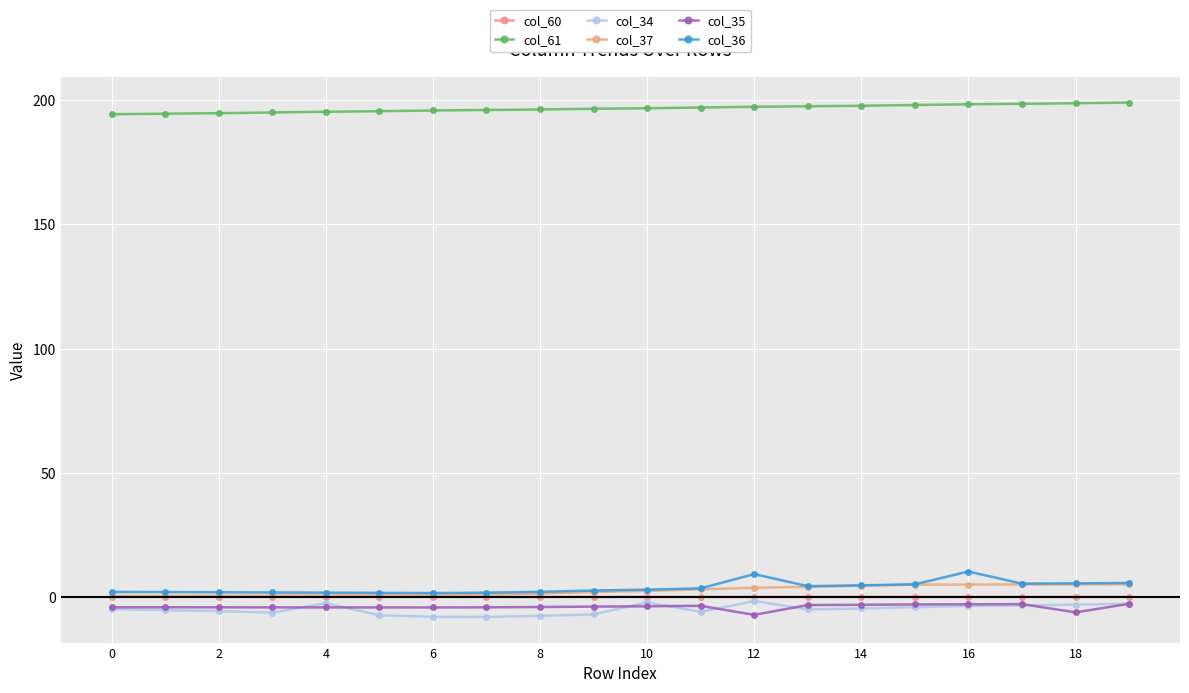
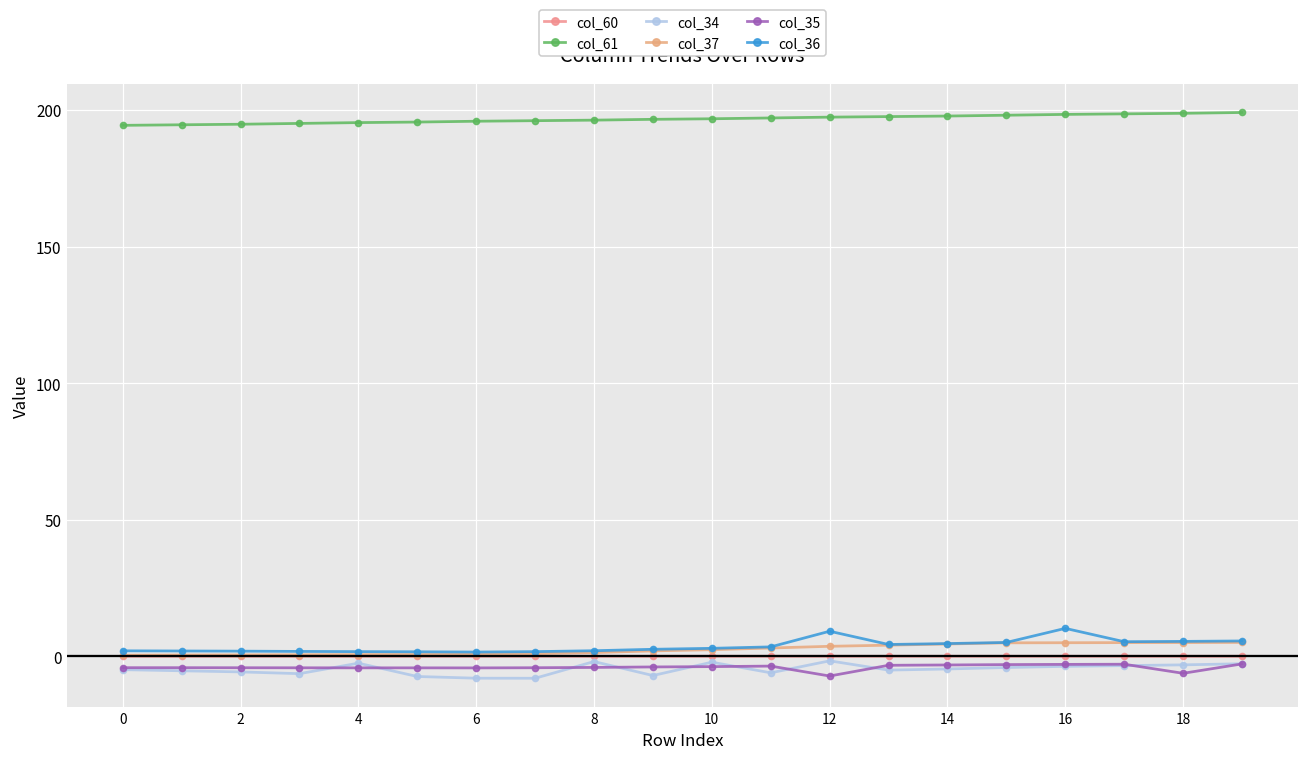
  {
    "col_61": {
      "0": 194,
      "2": 195,
      "4": 195,
      "6": 196,
      "8": 196,
      "10": 197,
      "12": 197,
      "14": 198,
      "16": 198,
      "18": 199
    },
    "col_34": {
      "2": -6,
      "4": -2,
      "6": -8,
-     "8": -8,
+     "8": -2,
      "10": -2,
      "12": -2,
      "14": -5,
      "18": -3
    },
    "col_35": {
      "2": -4,
      "4": -4,
      "6": -4,
      "8": -4,
      "10": -4,
      "12": -7,
      "14": -3,
      "18": -6
    },
    "col_36": {
      "0": 2,
      "2": 2,
      "4": 2,
      "12": 9,
      "16": 10
    }
  }
